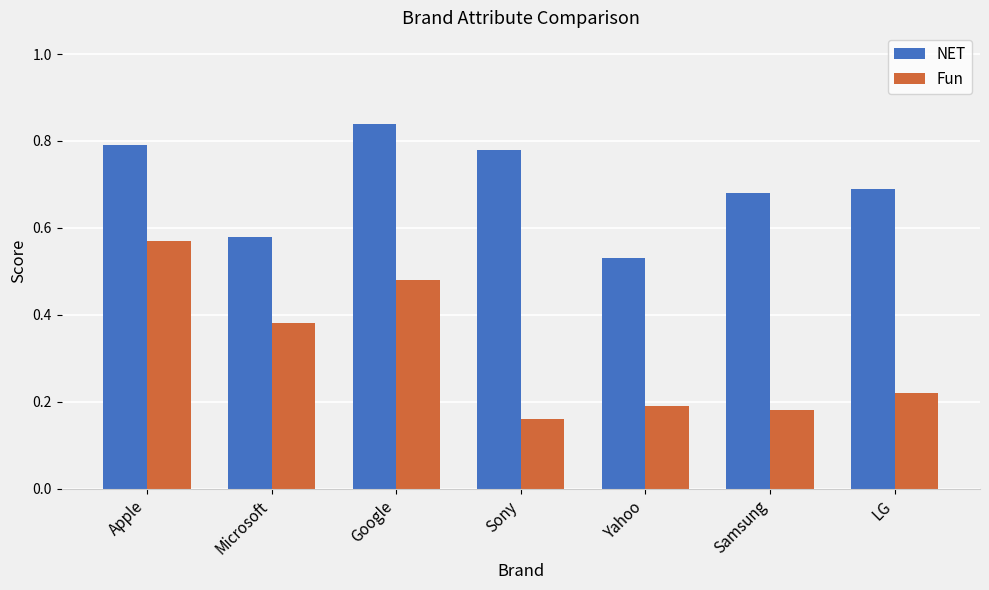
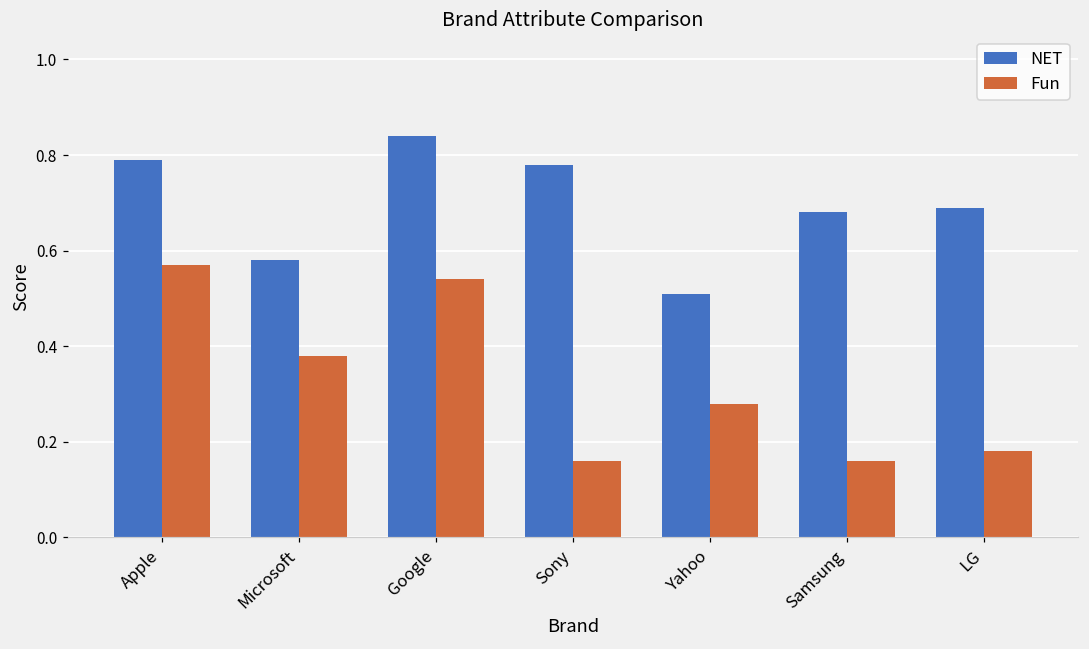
  {
    "NET": {
      "Apple": 0.79,
      "Microsoft": 0.58,
      "Google": 0.84,
      "Sony": 0.78,
-     "Yahoo": 0.53,
+     "Yahoo": 0.51,
      "Samsung": 0.68,
      "LG": 0.69
    },
    "Fun": {
      "Apple": 0.57,
      "Microsoft": 0.38,
-     "Google": 0.48,
+     "Google": 0.54,
      "Sony": 0.16,
-     "Yahoo": 0.19,
-     "Samsung": 0.18,
-     "LG": 0.22
+     "Yahoo": 0.28,
+     "Samsung": 0.16,
+     "LG": 0.18
    }
  }
